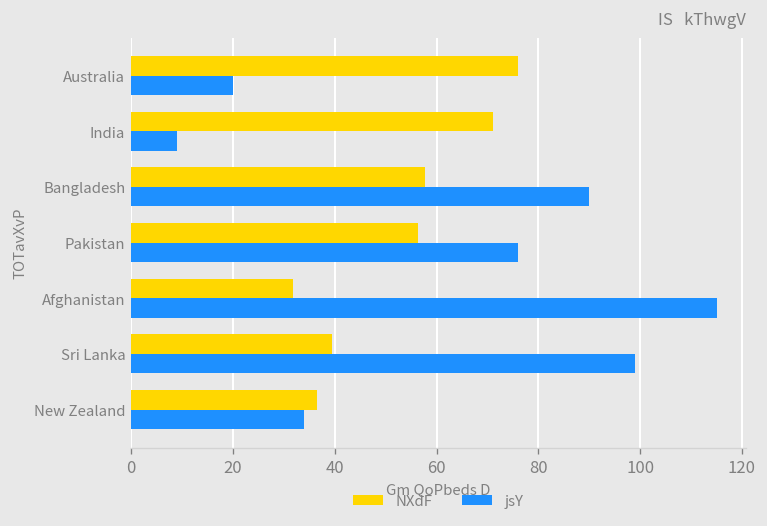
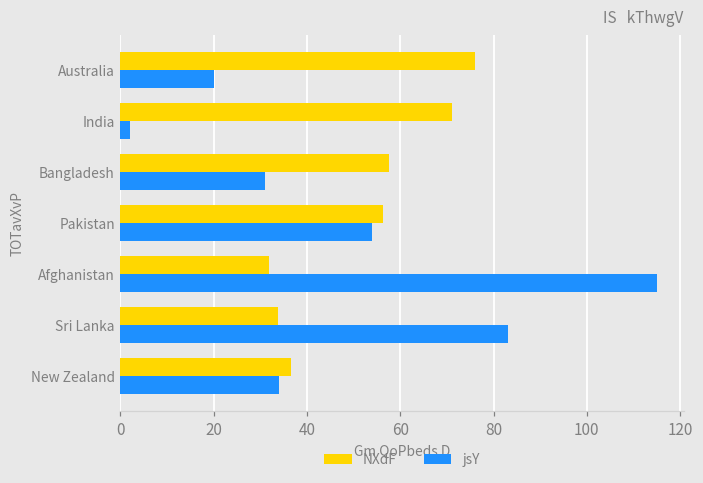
  {
    "NXdF": {
      "Australia": 76,
      "India": 71,
      "Bangladesh": 58,
      "Pakistan": 56,
      "Afghanistan": 32,
-     "Sri Lanka": 40,
+     "Sri Lanka": 34,
      "New Zealand": 37
    },
    "jsY": {
      "Australia": 20,
-     "India": 9,
-     "Bangladesh": 90,
-     "Pakistan": 76,
+     "India": 2,
+     "Bangladesh": 31,
+     "Pakistan": 54,
      "Afghanistan": 115,
-     "Sri Lanka": 99,
+     "Sri Lanka": 83,
      "New Zealand": 34
    }
  }
